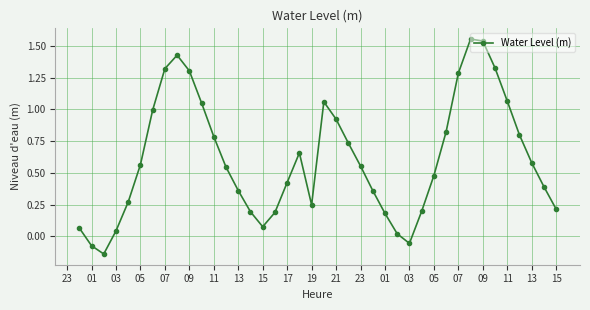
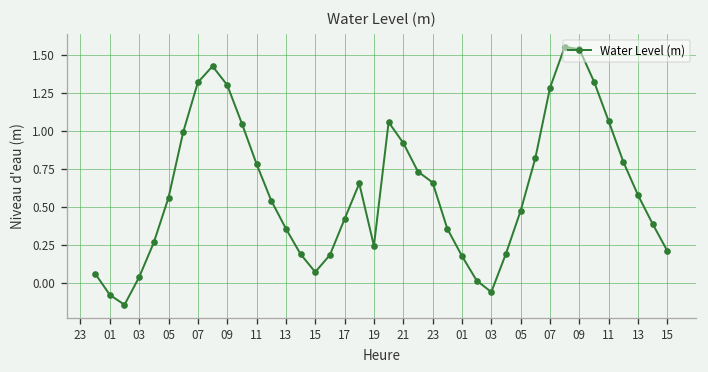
  {
    "17": 0.42,
    "19": 0.25,
    "21": 0.92,
-   "23": 0.55
+   "23": 0.66
  }
